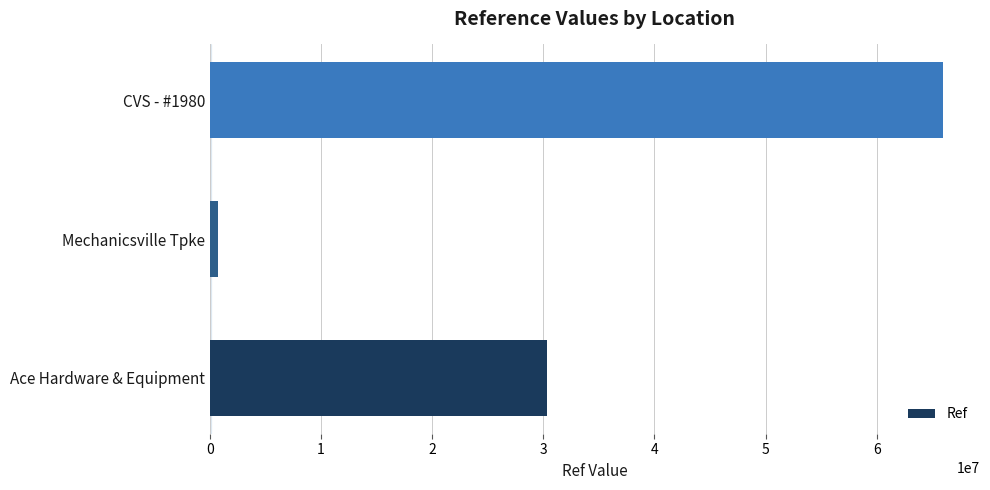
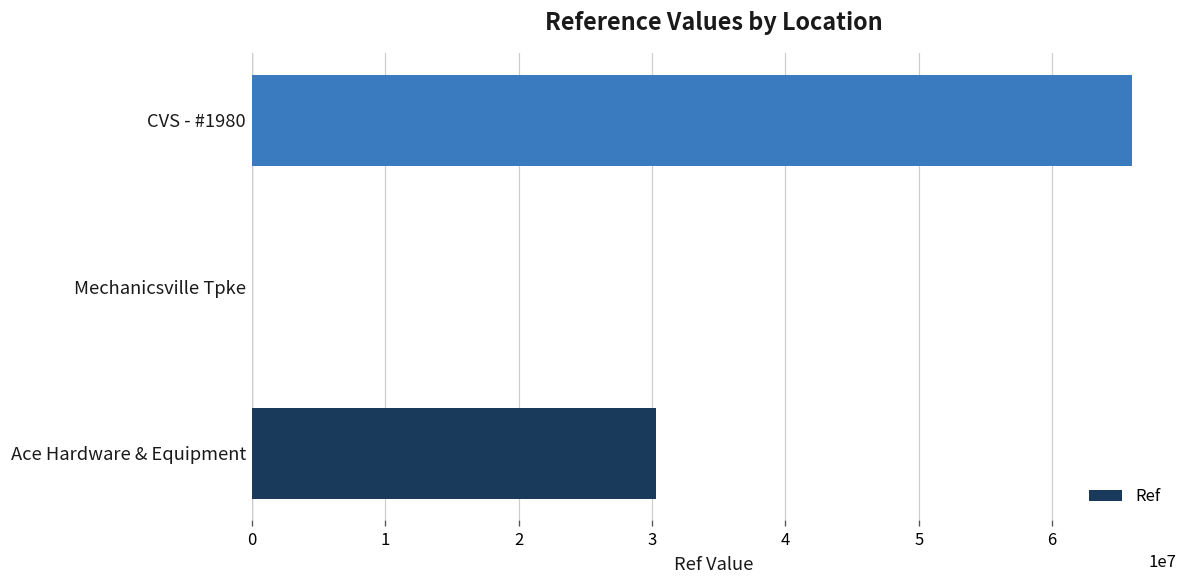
  {
    "CVS - #1980": 66000000,
-   "Mechanicsville Tpke": 800000,
+   "Mechanicsville Tpke": 0,
    "Ace Hardware & Equipment": 30300000
  }
